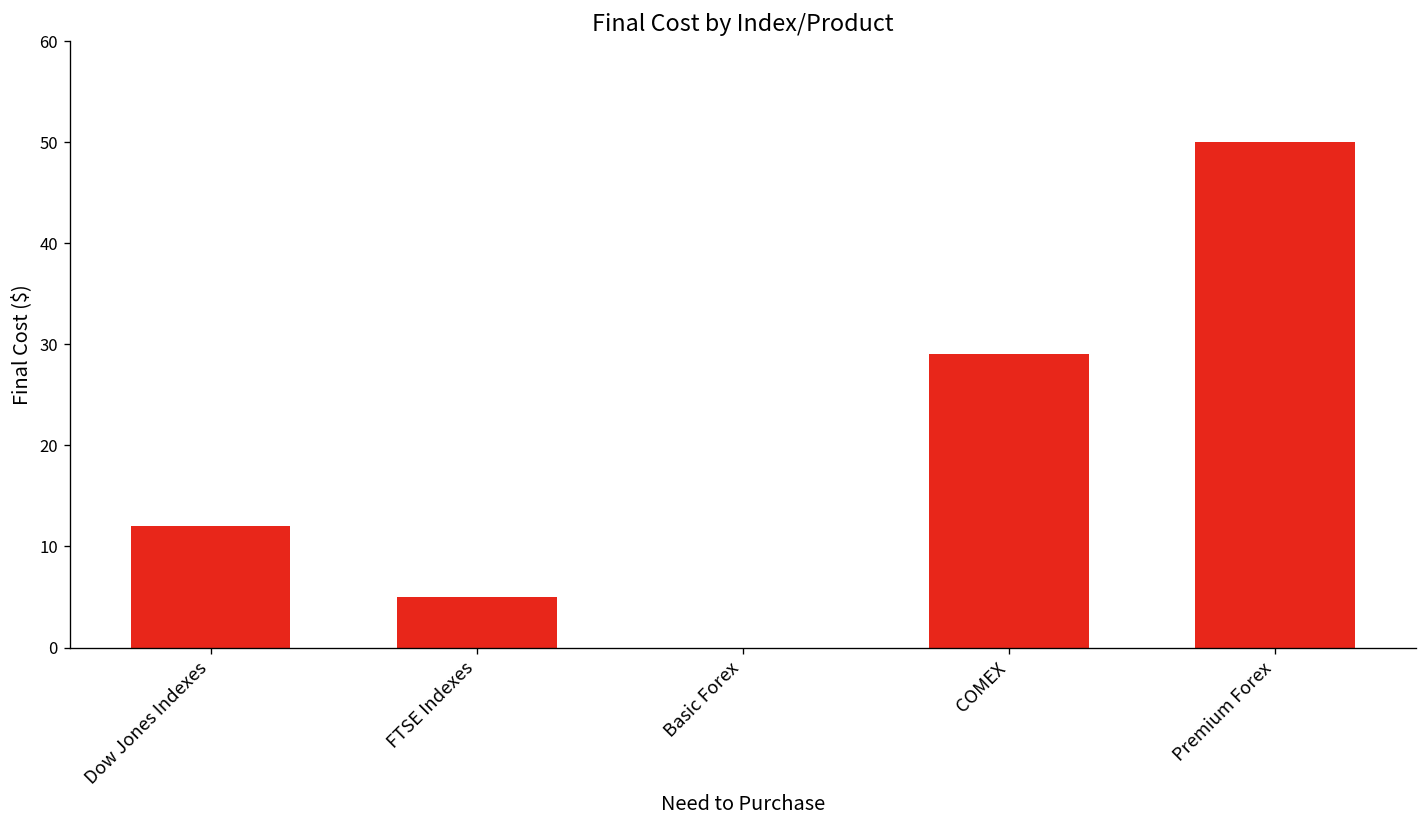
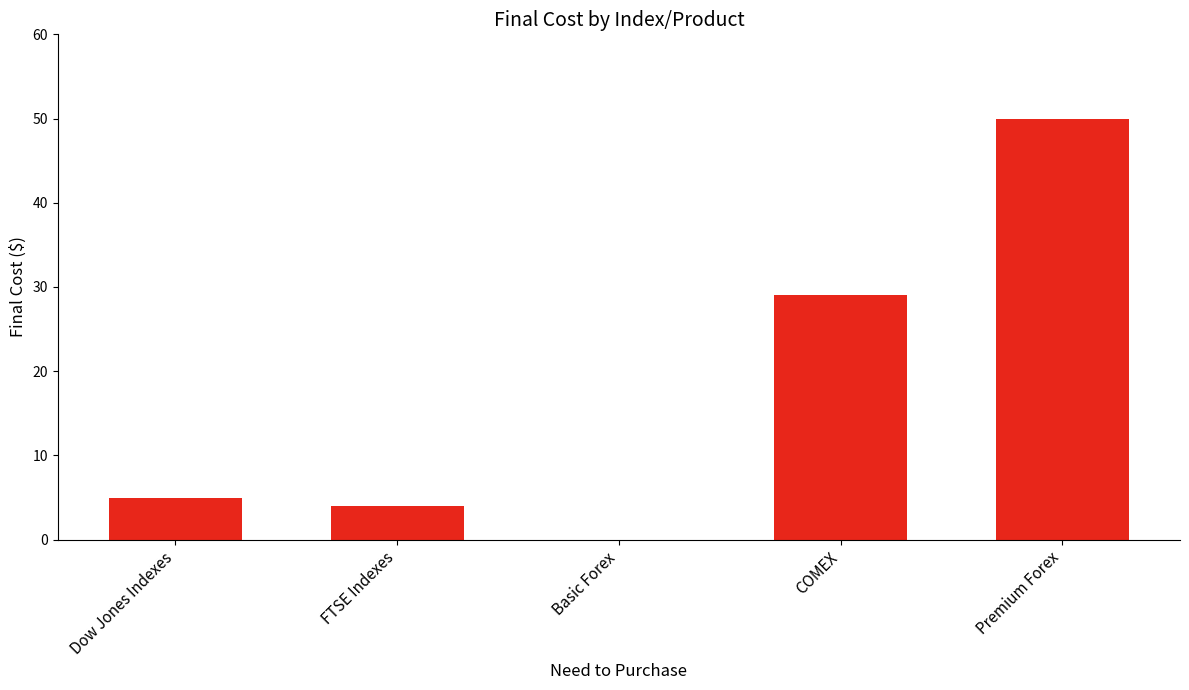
  {
-   "Dow Jones Indexes": 12,
-   "FTSE Indexes": 5,
+   "Dow Jones Indexes": 5,
+   "FTSE Indexes": 4,
    "Basic Forex": 0,
    "COMEX": 29,
    "Premium Forex": 50
  }
